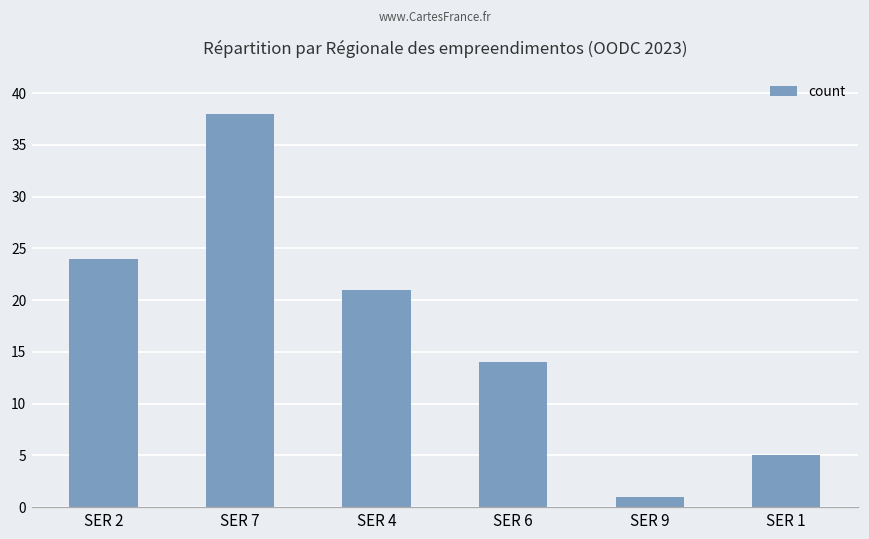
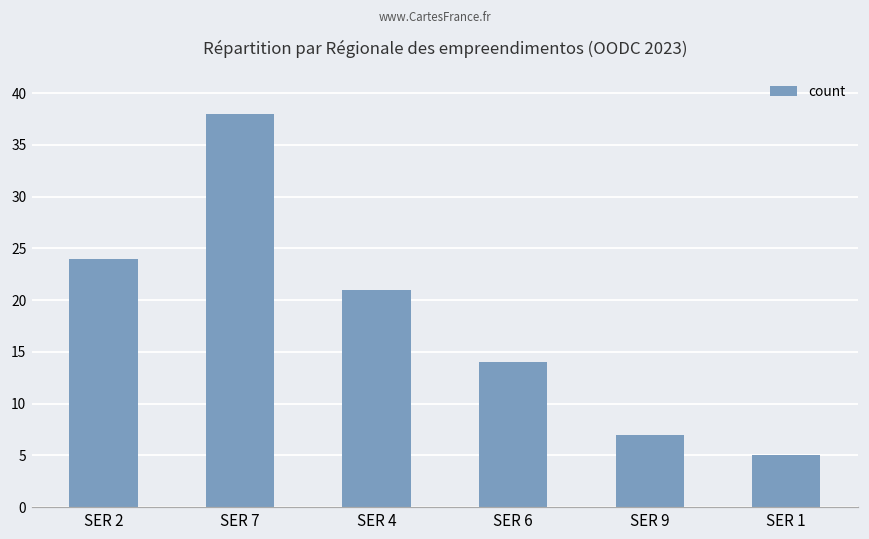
  {
    "SER 2": 24,
    "SER 7": 38,
    "SER 4": 21,
    "SER 6": 14,
-   "SER 9": 1,
+   "SER 9": 7,
    "SER 1": 5
  }
